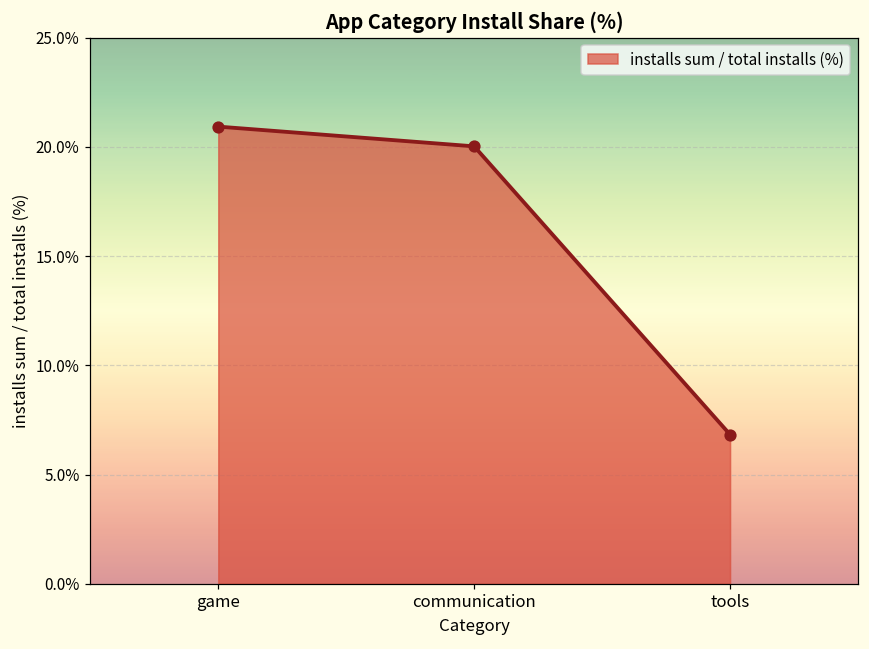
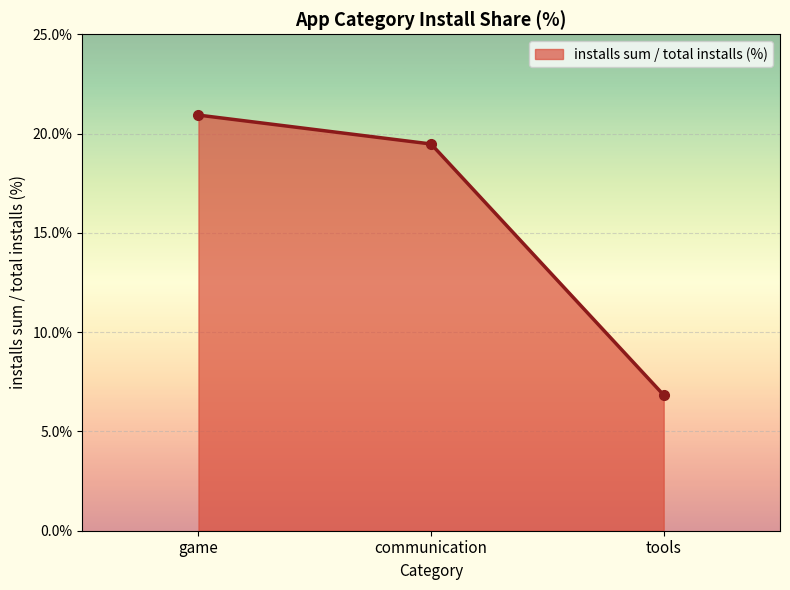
  {
    "game": "20.9%",
-   "communication": "20.0%",
+   "communication": "19.5%",
    "tools": "6.8%"
  }
